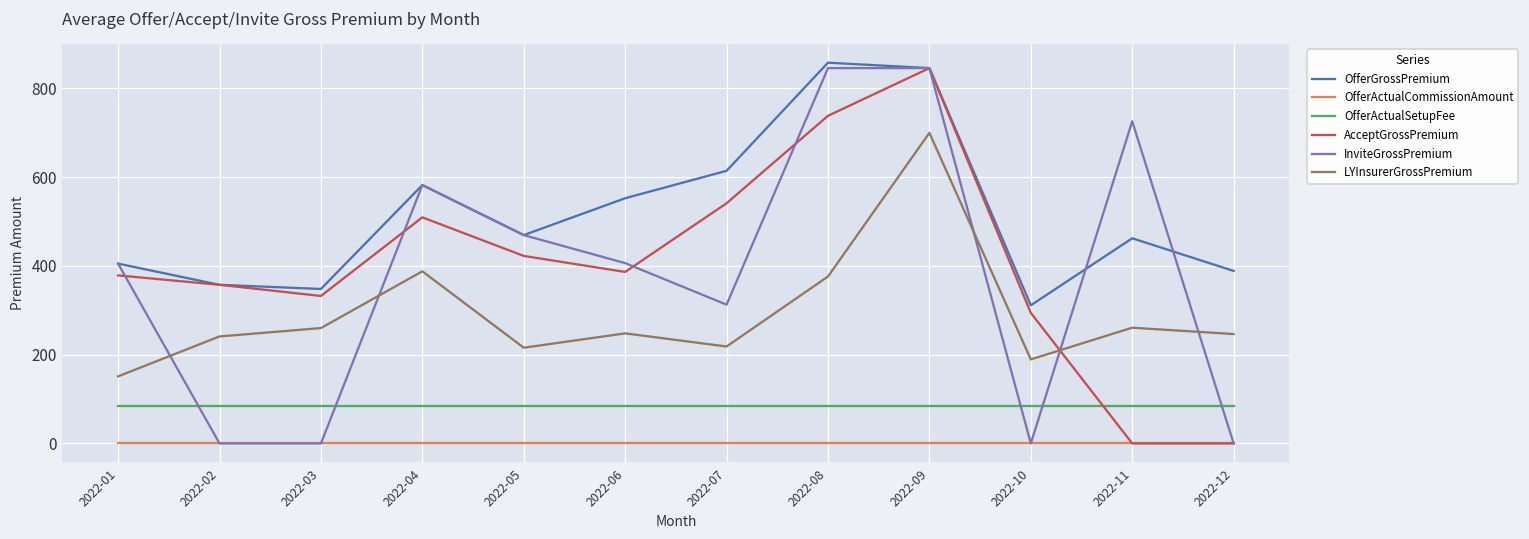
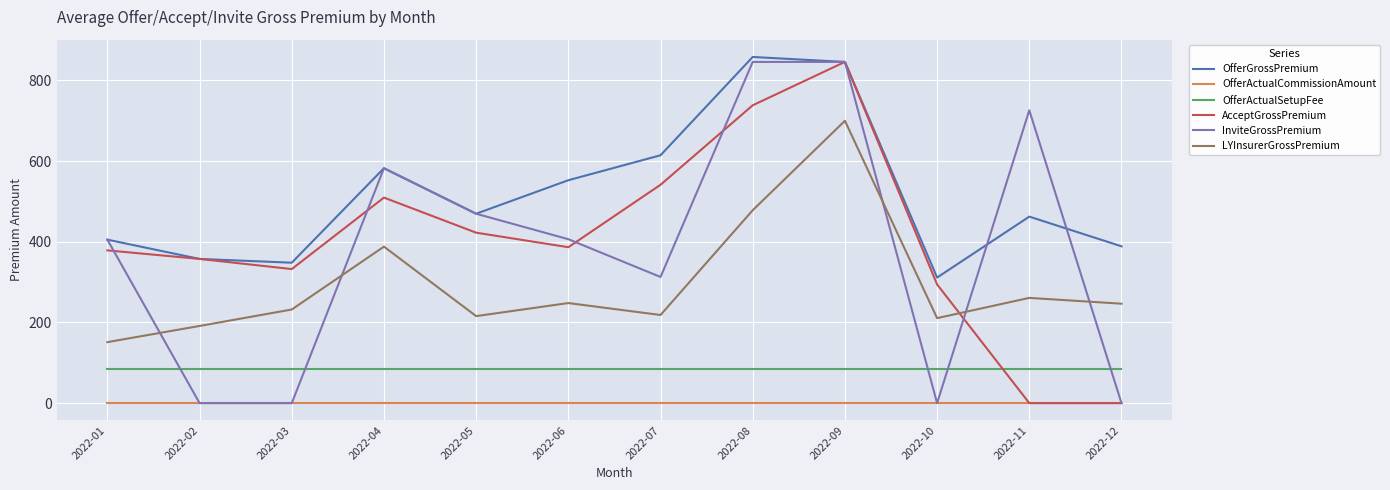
  {
    "OfferActualSetupFee": {
      "2022-01": 90,
      "2022-02": 90,
      "2022-03": 90,
      "2022-04": 90,
      "2022-05": 90,
      "2022-06": 90,
      "2022-07": 90,
      "2022-08": 90,
      "2022-09": 90,
      "2022-10": 90,
      "2022-11": 90,
      "2022-12": 90
    },
    "LYInsurerGrossPremium": {
      "2022-01": 150,
-     "2022-02": 240,
-     "2022-03": 260,
+     "2022-02": 190,
+     "2022-03": 230,
      "2022-04": 390,
      "2022-05": 220,
      "2022-06": 250,
      "2022-07": 220,
-     "2022-08": 380,
+     "2022-08": 480,
      "2022-09": 700,
-     "2022-10": 190,
+     "2022-10": 210,
      "2022-11": 260,
      "2022-12": 250
    }
  }
